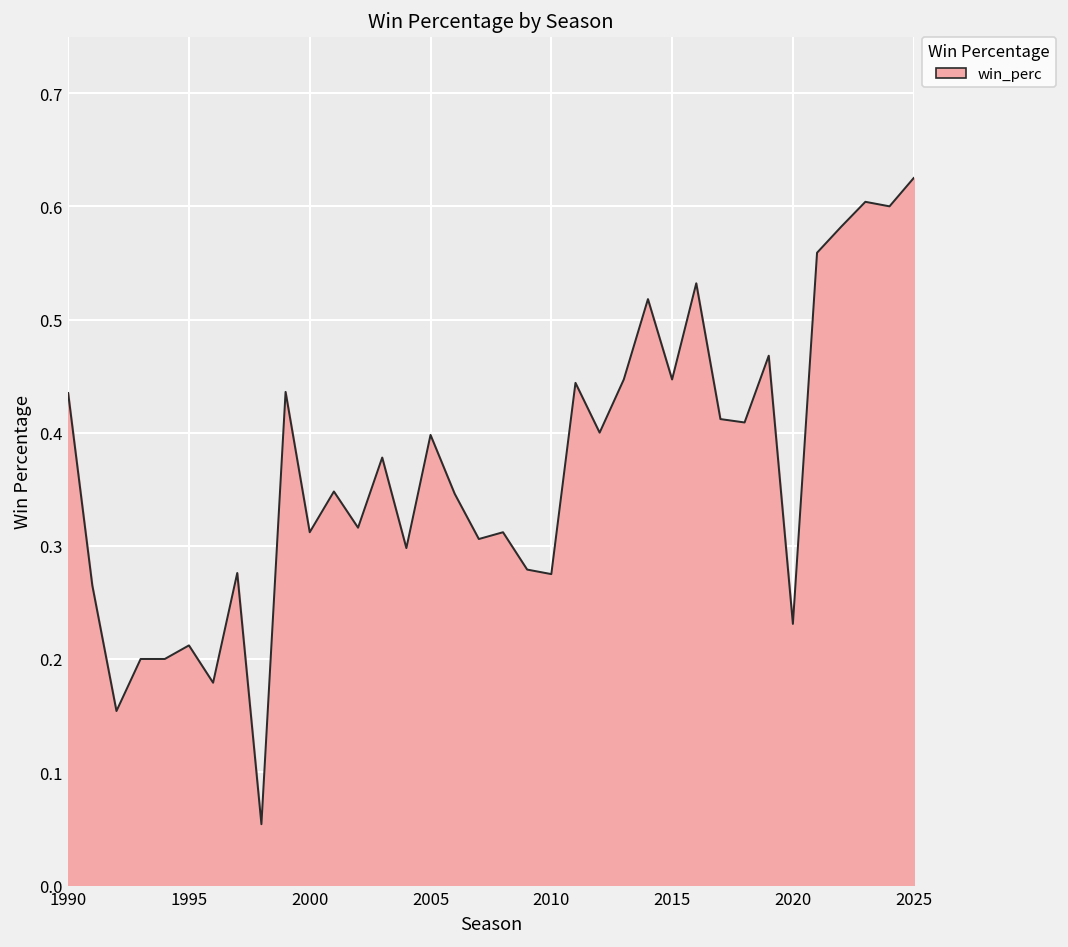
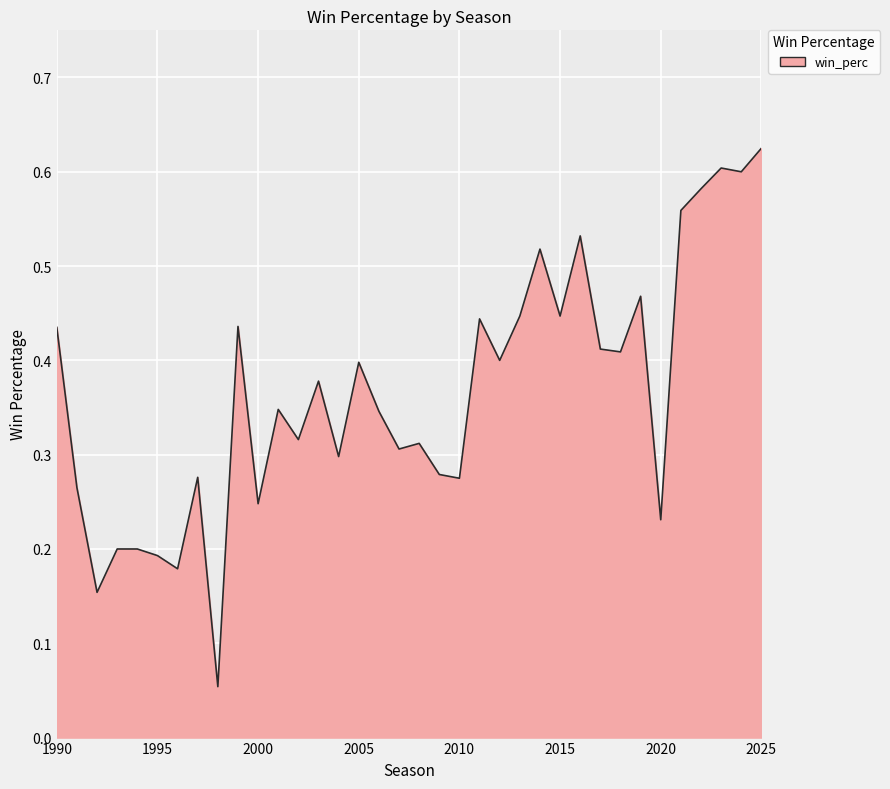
  {
    "1990": 0.44,
-   "1995": 0.21,
-   "2000": 0.31,
+   "1995": 0.19,
+   "2000": 0.25,
    "2005": 0.40,
    "2010": 0.28,
    "2015": 0.45,
    "2020": 0.23,
    "2025": 0.63
  }
